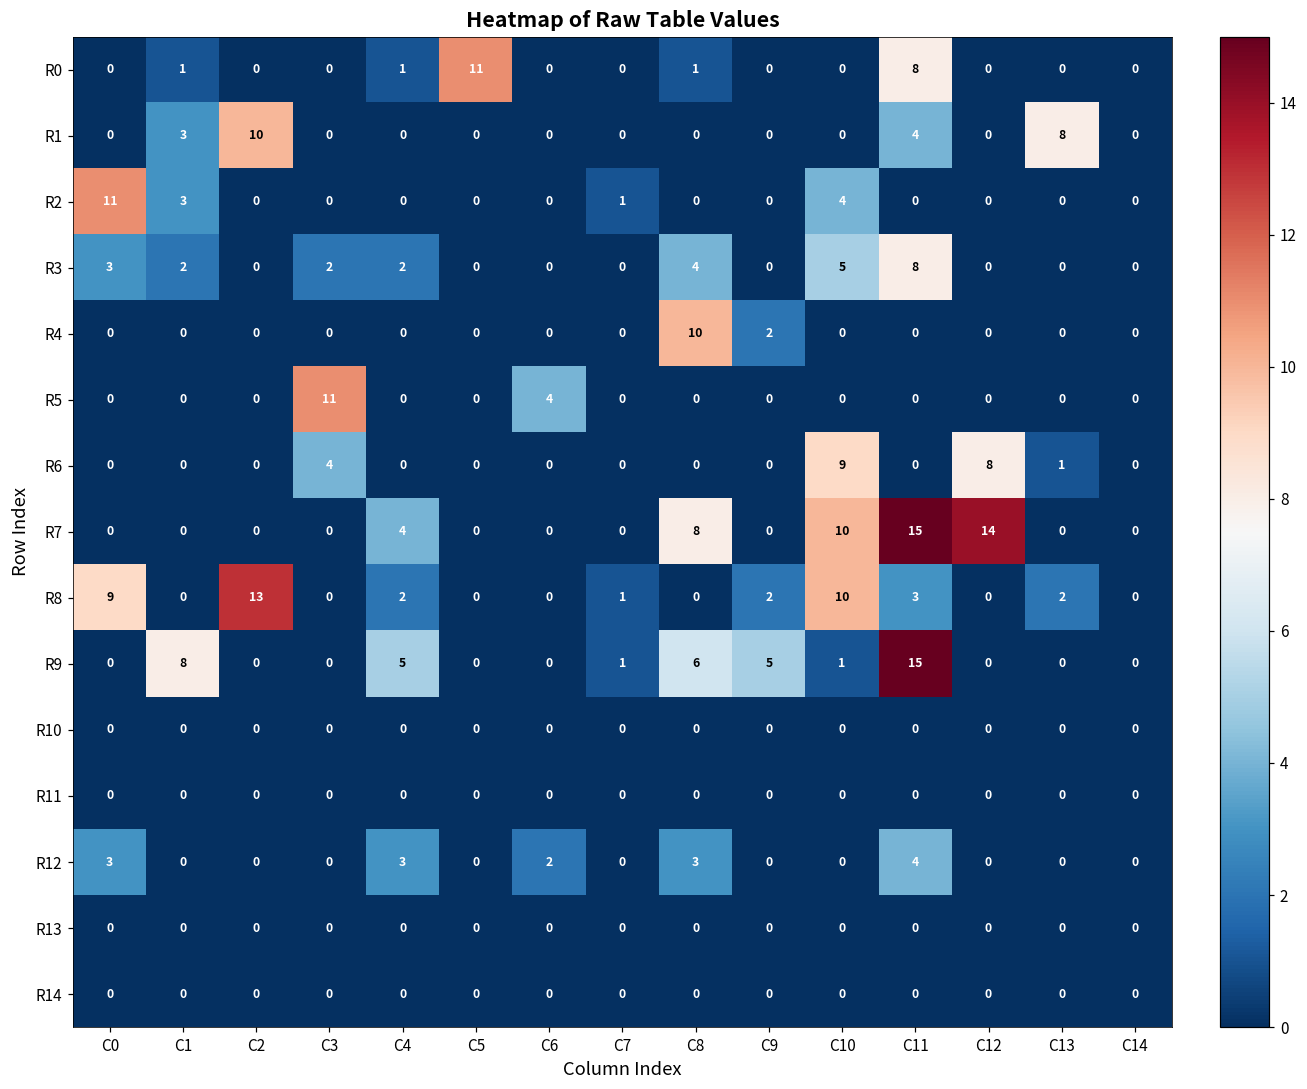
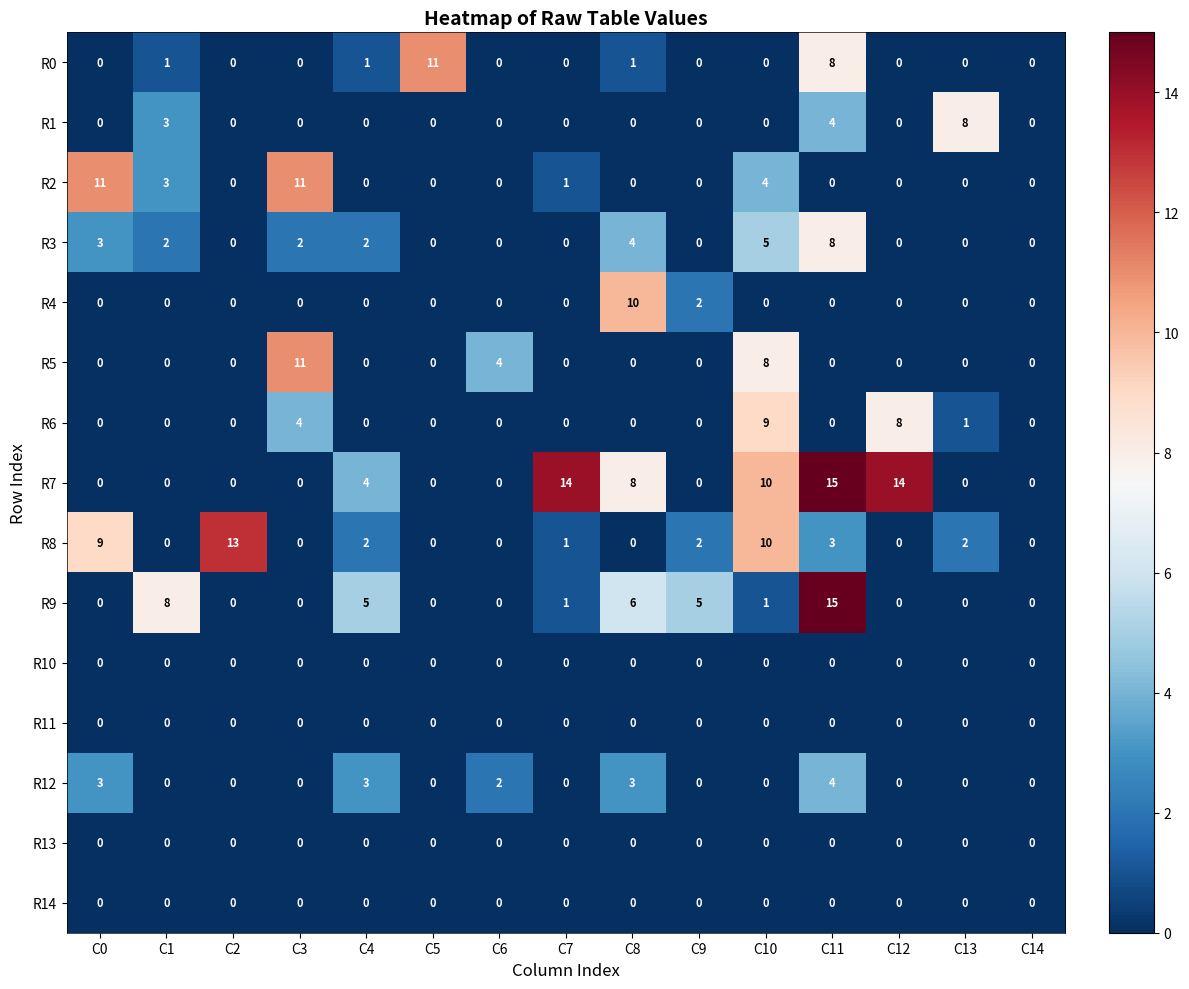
  {
    "R1": {
      "C0": 0,
      "C1": 3,
-     "C2": 10,
+     "C2": 0,
      "C3": 0,
      "C4": 0,
      "C5": 0,
      "C6": 0,
      "C7": 0,
      "C8": 0,
      "C9": 0,
      "C10": 0,
      "C11": 4,
      "C12": 0,
      "C13": 8,
      "C14": 0
    },
    "R2": {
      "C0": 11,
      "C1": 3,
      "C2": 0,
-     "C3": 0,
+     "C3": 11,
      "C4": 0,
      "C5": 0,
      "C6": 0,
      "C7": 1,
      "C8": 0,
      "C9": 0,
      "C10": 4,
      "C11": 0,
      "C12": 0,
      "C13": 0,
      "C14": 0
    },
    "R5": {
      "C0": 0,
      "C1": 0,
      "C2": 0,
      "C3": 11,
      "C4": 0,
      "C5": 0,
      "C6": 4,
      "C7": 0,
      "C8": 0,
      "C9": 0,
-     "C10": 0,
+     "C10": 8,
      "C11": 0,
      "C12": 0,
      "C13": 0,
      "C14": 0
    },
    "R7": {
      "C0": 0,
      "C1": 0,
      "C2": 0,
      "C3": 0,
      "C4": 4,
      "C5": 0,
      "C6": 0,
-     "C7": 0,
+     "C7": 14,
      "C8": 8,
      "C9": 0,
      "C10": 10,
      "C11": 15,
      "C12": 14,
      "C13": 0,
      "C14": 0
    }
  }
